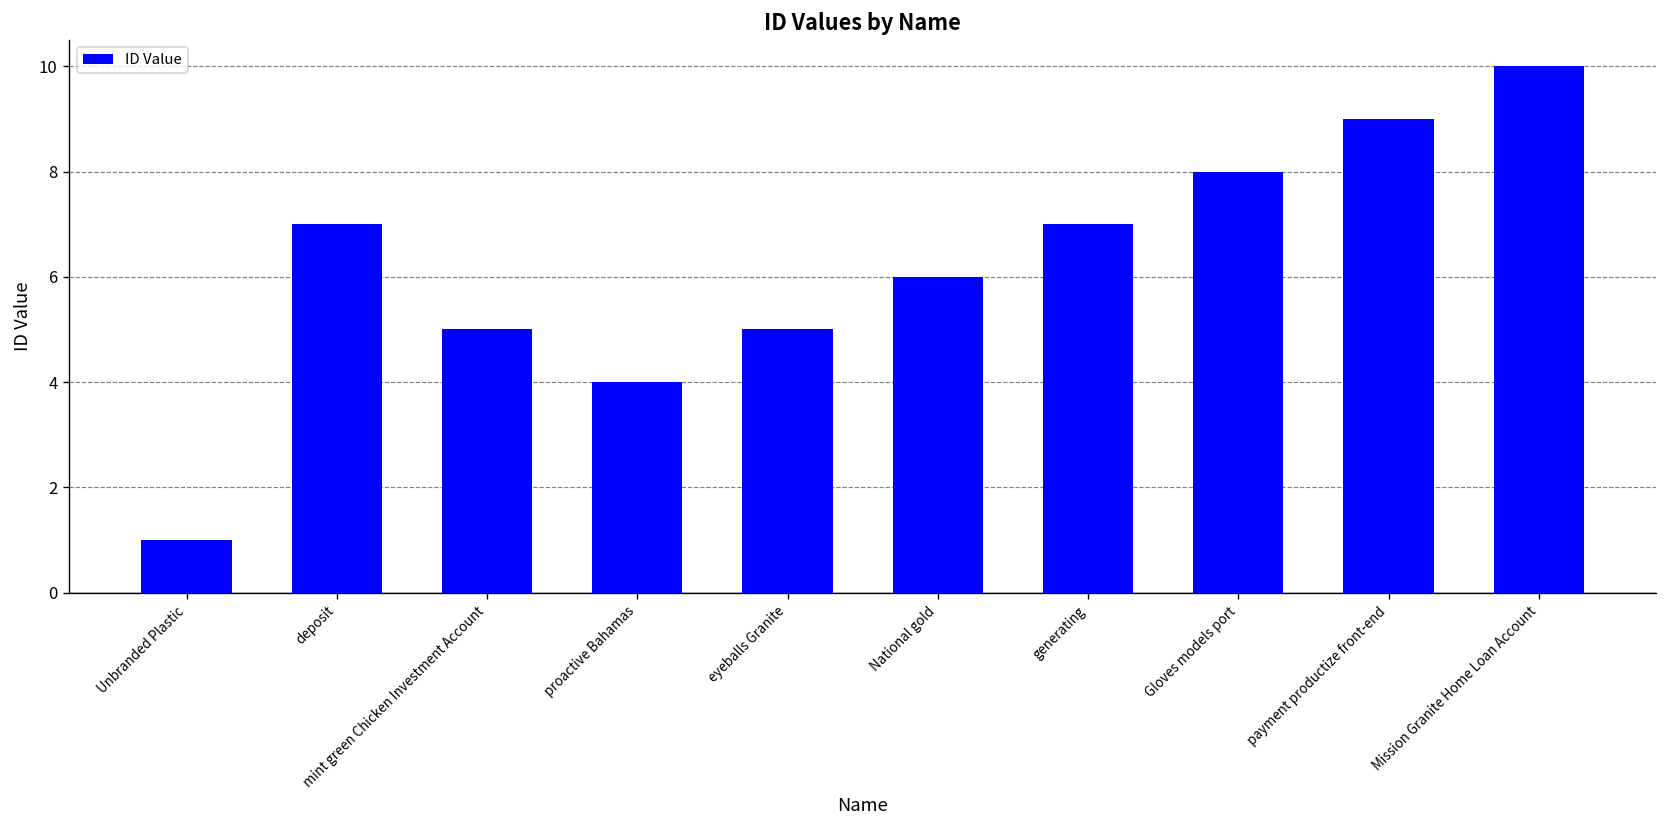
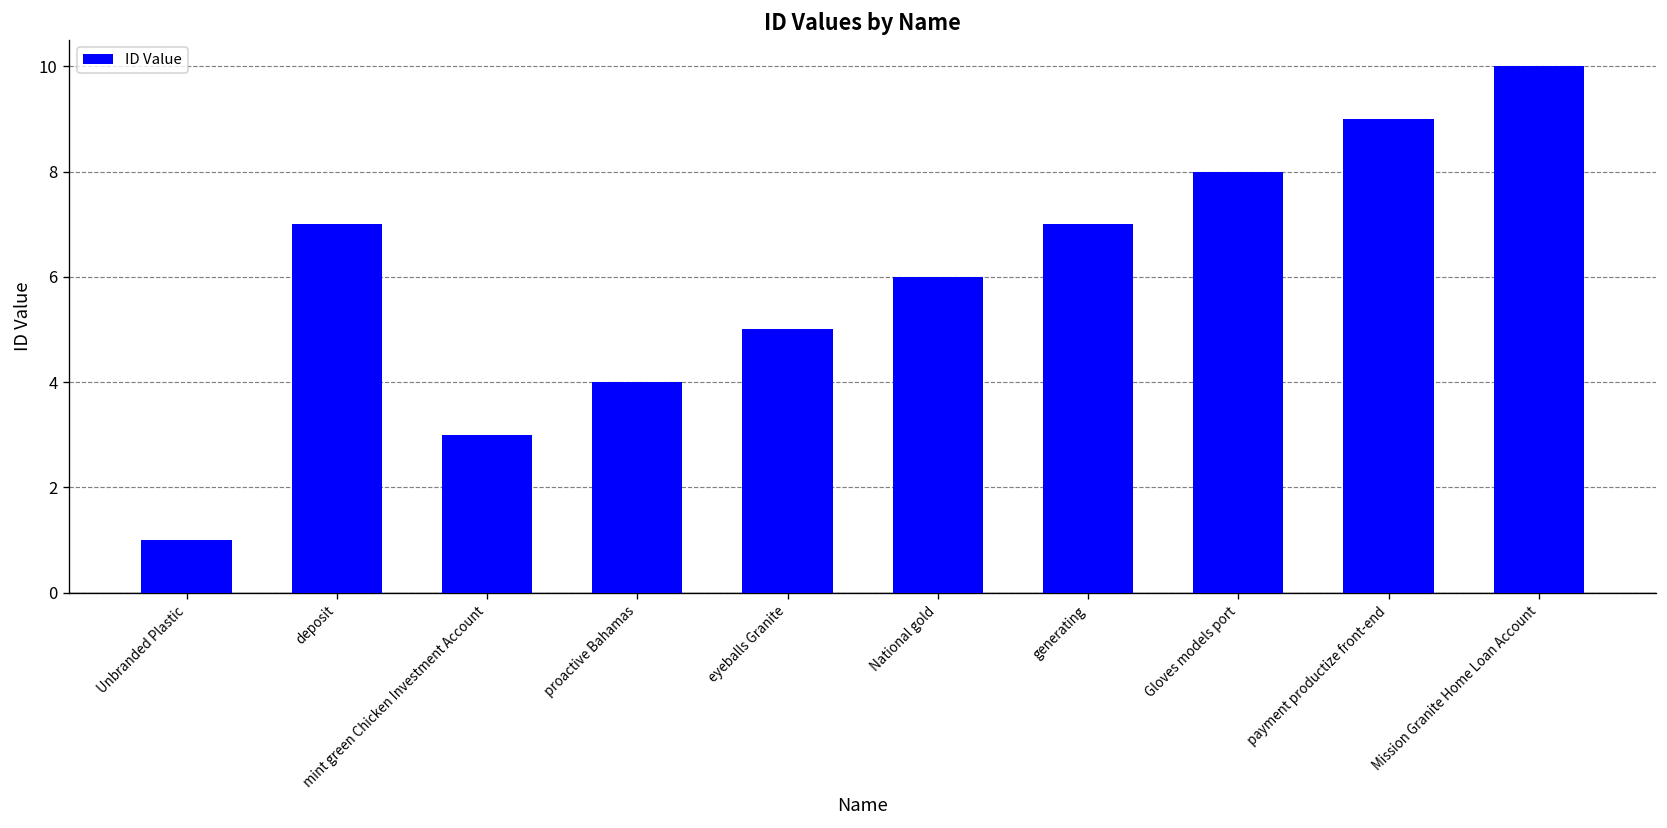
  {
    "Unbranded Plastic": 1,
    "deposit": 7,
-   "mint green Chicken Investment Account": 5,
+   "mint green Chicken Investment Account": 3,
    "proactive Bahamas": 4,
    "eyeballs Granite": 5,
    "National gold": 6,
    "generating": 7,
    "Gloves models port": 8,
    "payment productize front-end": 9,
    "Mission Granite Home Loan Account": 10
  }
